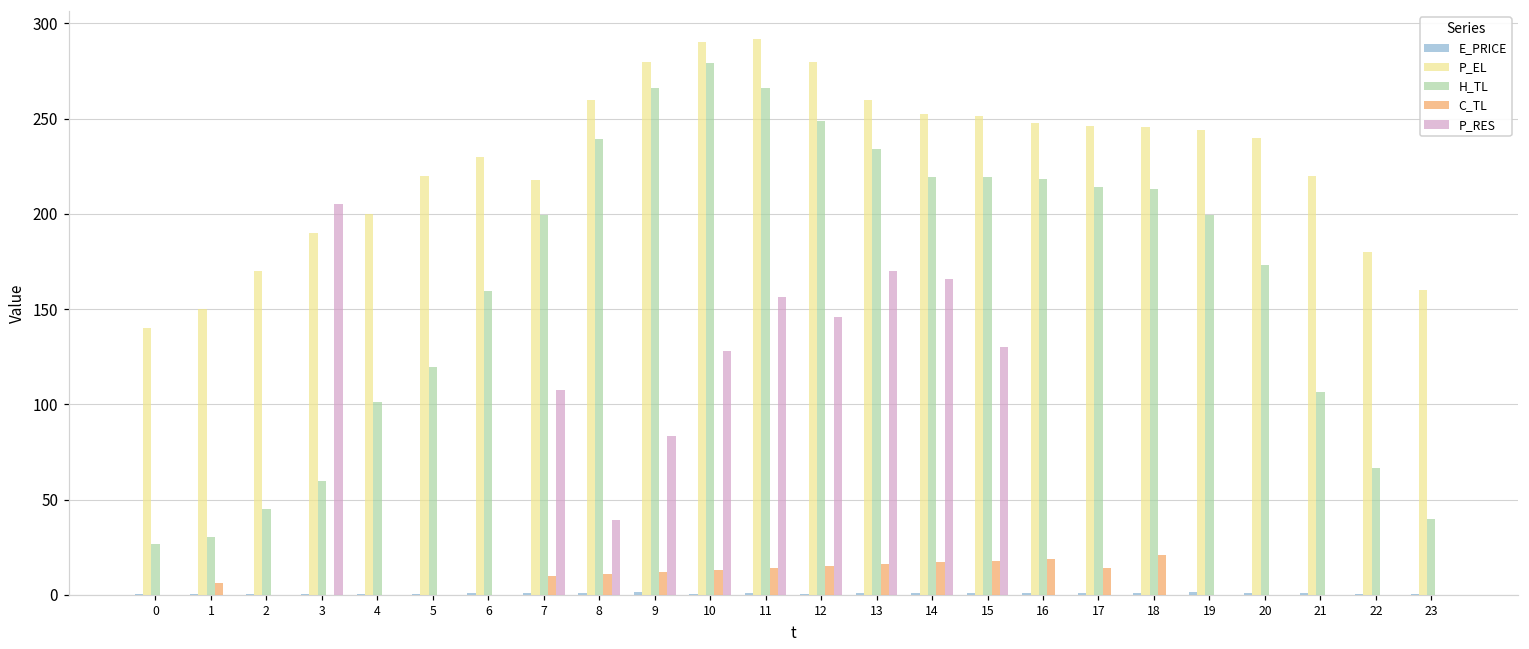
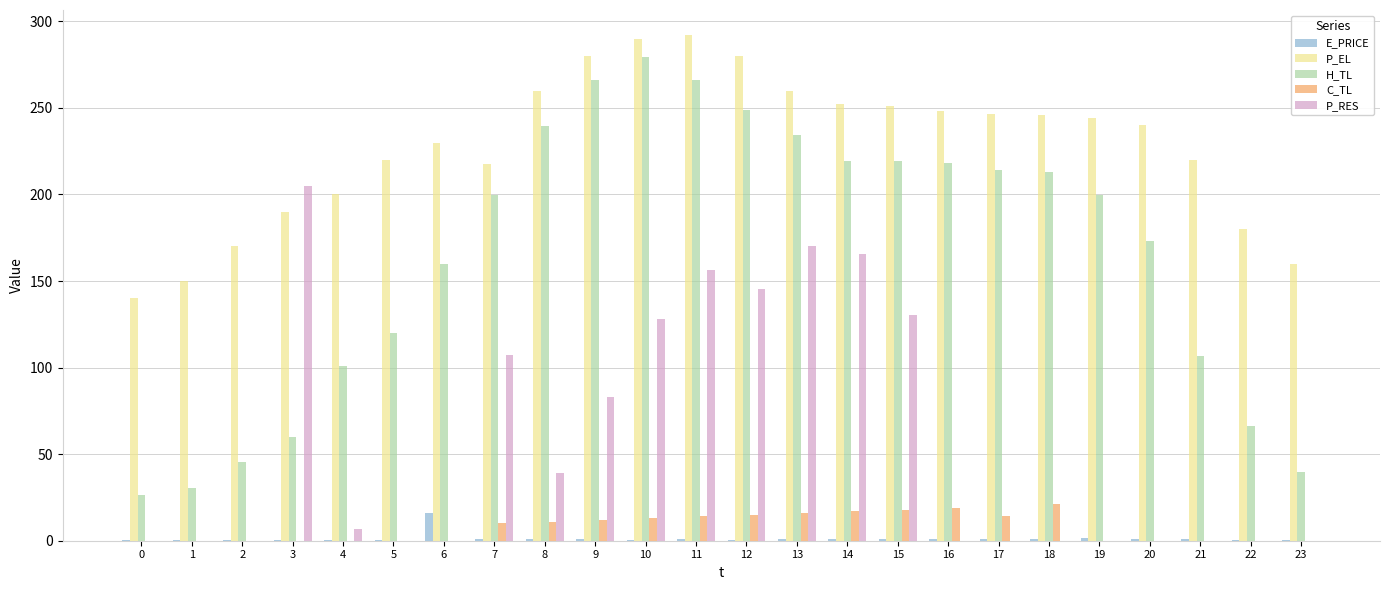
  {
    "E_PRICE": {
-     "6": 1
+     "6": 16
    },
    "P_EL": {
      "0": 140,
      "1": 150,
      "2": 170,
      "3": 190,
      "4": 200,
      "5": 220,
      "6": 230,
      "7": 218,
      "8": 260,
      "9": 280,
      "10": 290,
      "11": 292,
      "12": 280,
      "13": 260,
      "14": 252,
      "15": 251,
      "16": 248,
      "17": 246,
      "18": 246,
      "19": 244,
      "20": 240,
      "21": 220,
      "22": 180,
      "23": 160
    },
    "H_TL": {
      "0": 27,
      "1": 31,
      "2": 45,
      "3": 60,
      "4": 101,
      "5": 120,
      "6": 160,
      "7": 200,
      "8": 239,
      "9": 266,
      "10": 279,
      "11": 266,
      "12": 249,
      "13": 234,
      "14": 220,
      "15": 219,
      "16": 218,
      "17": 214,
      "18": 213,
      "19": 200,
      "20": 173,
      "21": 106,
      "22": 66,
      "23": 40
    },
    "C_TL": {
      "0": 0,
-     "1": 6,
+     "1": 0,
      "2": 0,
      "3": 0,
      "4": 0,
      "5": 0,
      "6": 0,
      "7": 10,
      "8": 11,
      "9": 12,
      "10": 13,
      "11": 14,
      "12": 15,
      "13": 16,
      "14": 17,
      "15": 18,
      "16": 19,
      "17": 14,
      "18": 21,
      "19": 0,
      "20": 0,
      "21": 0,
      "22": 0,
      "23": 0
    },
    "P_RES": {
      "0": 0,
      "1": 0,
      "2": 0,
      "3": 205,
-     "4": 0,
+     "4": 7,
      "5": 0,
      "6": 0,
      "7": 107,
      "8": 39,
      "9": 83,
      "10": 128,
      "11": 156,
      "12": 146,
      "13": 170,
      "14": 166,
      "15": 130,
      "16": 0,
      "17": 0,
      "18": 0,
      "19": 0,
      "20": 0,
      "21": 0,
      "22": 0,
      "23": 0
    }
  }
